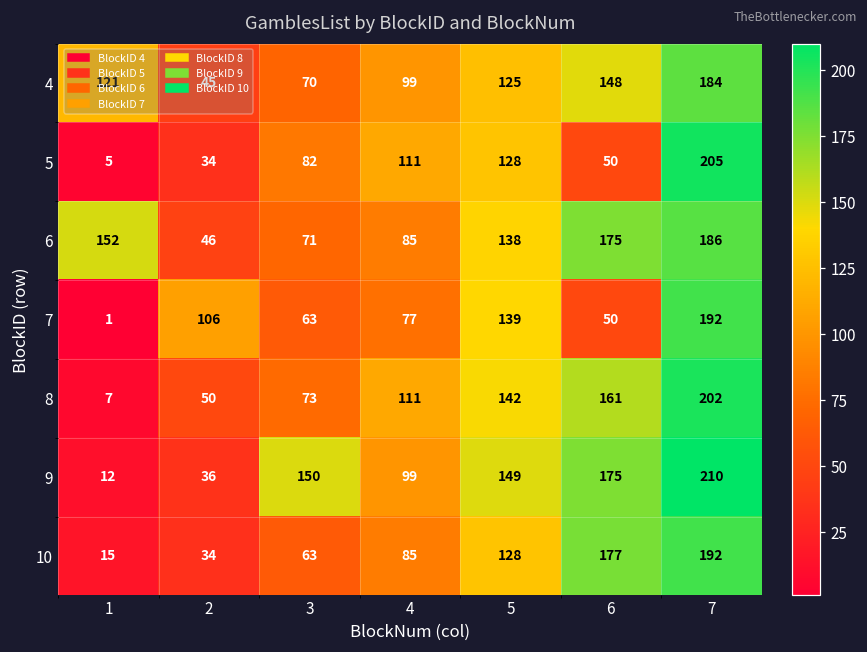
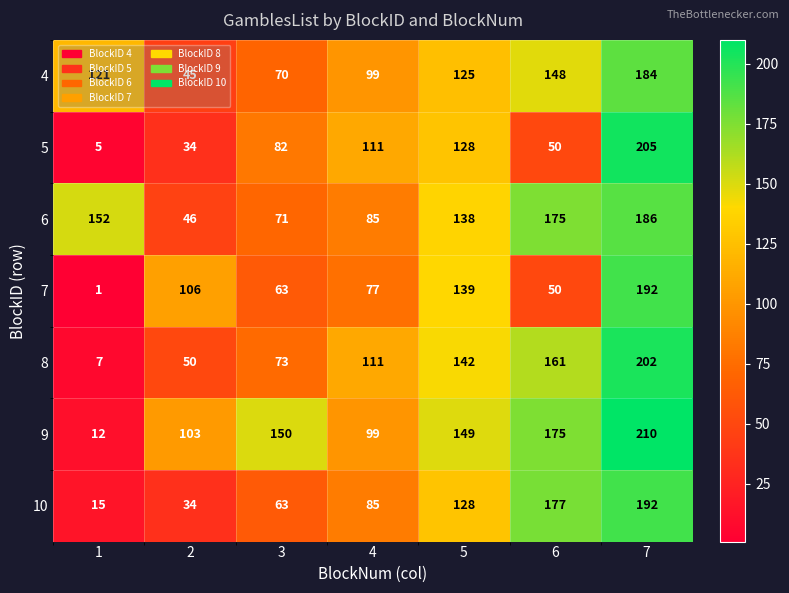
  {
    "4": {
      "3": 70,
      "4": 99,
      "5": 125,
      "6": 148,
      "7": 184
    },
    "5": {
      "1": 5,
      "2": 34,
      "3": 82,
      "4": 111,
      "5": 128,
      "6": 50,
      "7": 205
    },
    "6": {
      "1": 152,
      "2": 46,
      "3": 71,
      "4": 85,
      "5": 138,
      "6": 175,
      "7": 186
    },
    "7": {
      "1": 1,
      "2": 106,
      "3": 63,
      "4": 77,
      "5": 139,
      "6": 50,
      "7": 192
    },
    "8": {
      "1": 7,
      "2": 50,
      "3": 73,
      "4": 111,
      "5": 142,
      "6": 161,
      "7": 202
    },
    "9": {
      "1": 12,
-     "2": 36,
+     "2": 103,
      "3": 150,
      "4": 99,
      "5": 149,
      "6": 175,
      "7": 210
    },
    "10": {
      "1": 15,
      "2": 34,
      "3": 63,
      "4": 85,
      "5": 128,
      "6": 177,
      "7": 192
    }
  }
